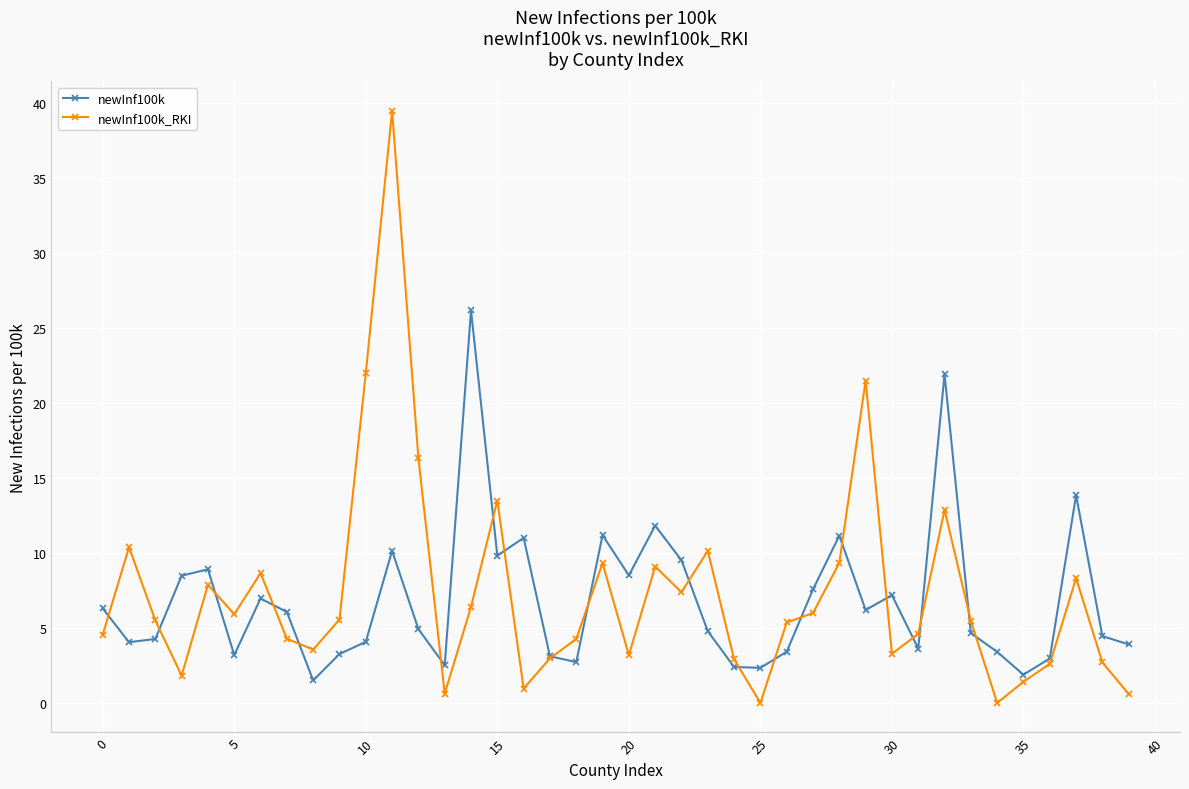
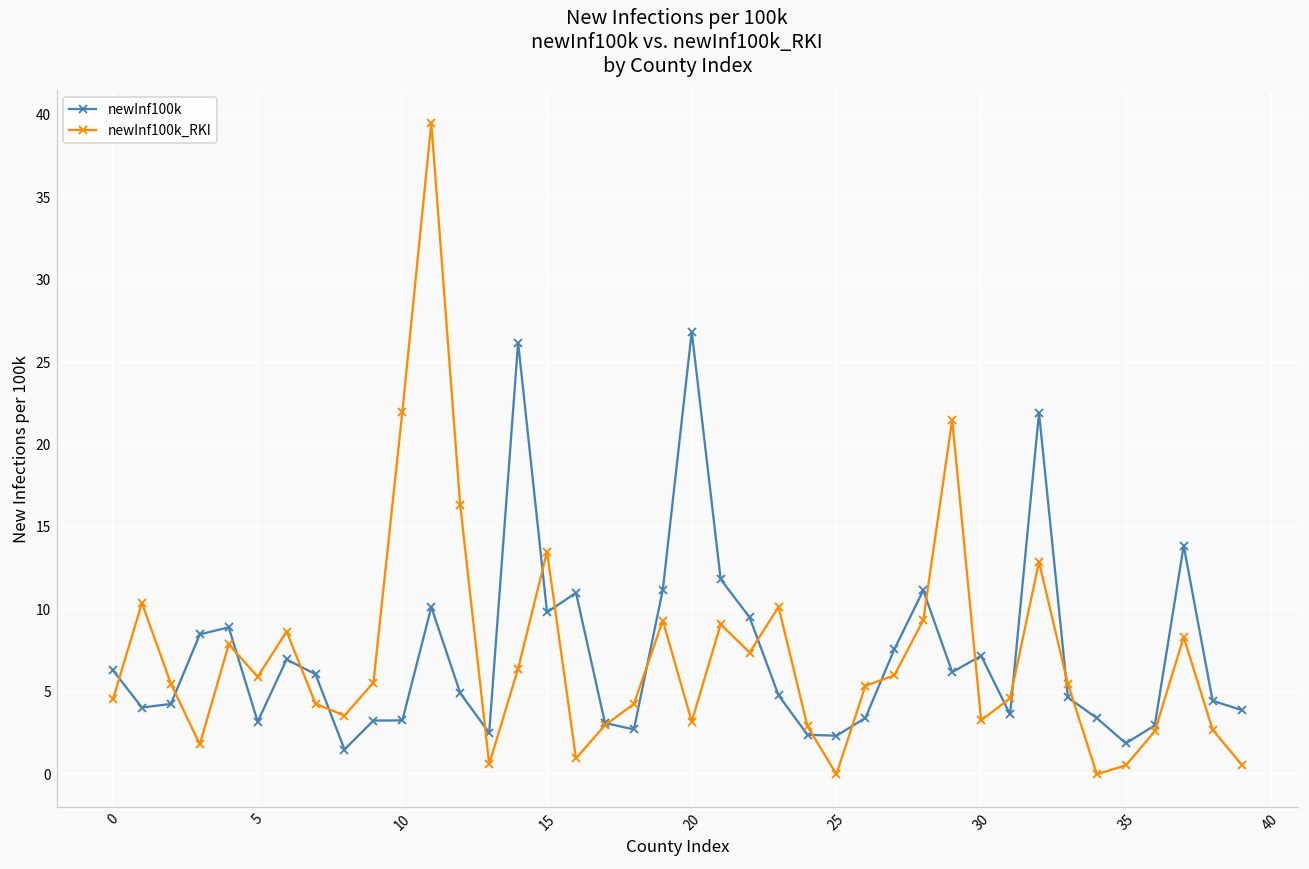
  {
    "newInf100k": {
      "0": 6.3,
      "5": 3.2,
-     "10": 4.1,
+     "10": 3.3,
      "15": 9.8,
-     "20": 8.5,
+     "20": 26.8,
      "25": 2.3,
      "30": 7.2,
      "35": 1.9
    },
    "newInf100k_RKI": {
      "0": 4.6,
      "5": 5.9,
      "10": 22.0,
      "15": 13.5,
      "20": 3.2,
      "25": 0.0,
      "30": 3.3,
-     "35": 1.4
+     "35": 0.5
    }
  }
